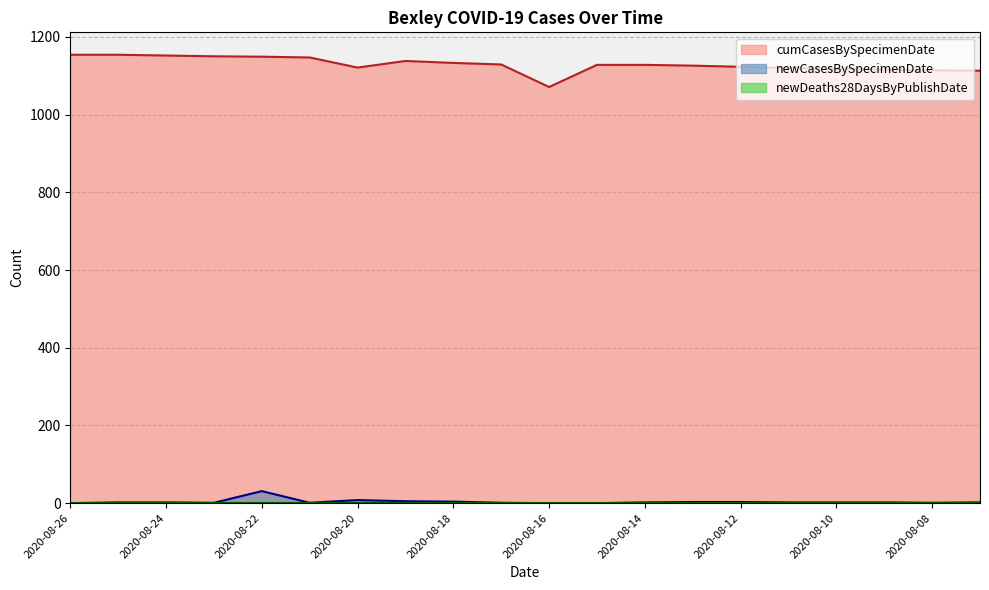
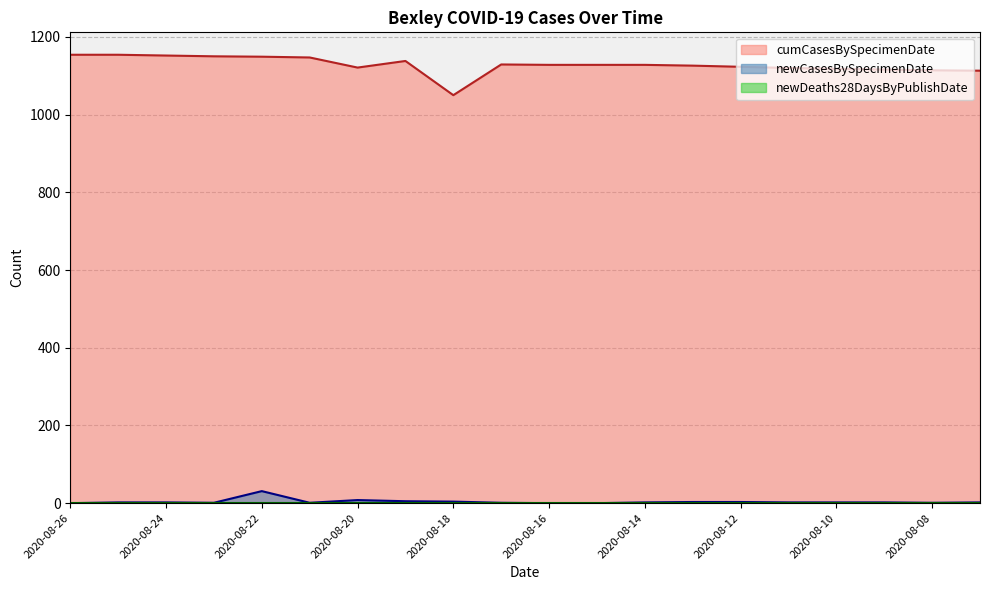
  {
    "cumCasesBySpecimenDate": {
      "2020-08-26": 1150,
      "2020-08-24": 1150,
      "2020-08-22": 1150,
      "2020-08-20": 1120,
-     "2020-08-18": 1130,
-     "2020-08-16": 1070,
+     "2020-08-18": 1050,
+     "2020-08-16": 1130,
      "2020-08-14": 1130
    },
    "newCasesBySpecimenDate": {
      "2020-08-22": 30,
      "2020-08-20": 10
    },
    "newDeaths28DaysByPublishDate": {
      "2020-08-22": 0,
      "2020-08-20": 0
    }
  }
